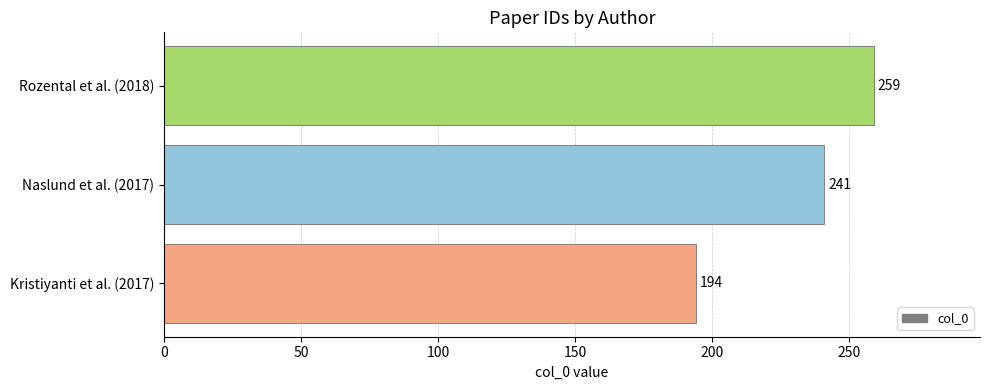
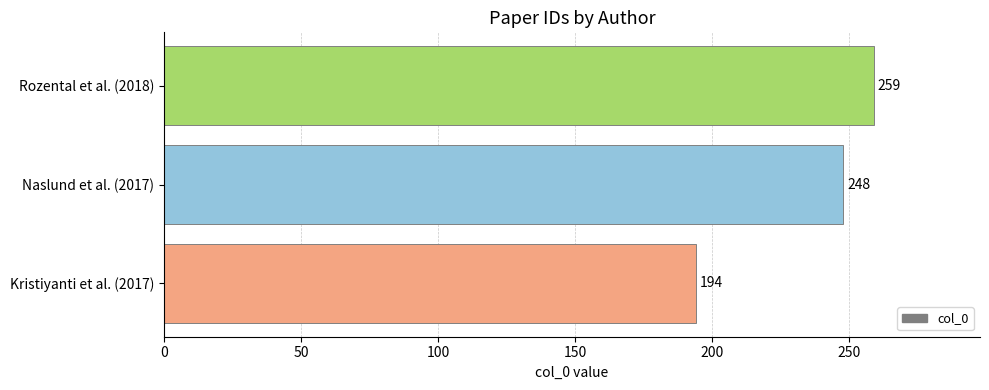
  {
    "Rozental et al. (2018)": 259,
-   "Naslund et al. (2017)": 241,
+   "Naslund et al. (2017)": 248,
    "Kristiyanti et al. (2017)": 194
  }
